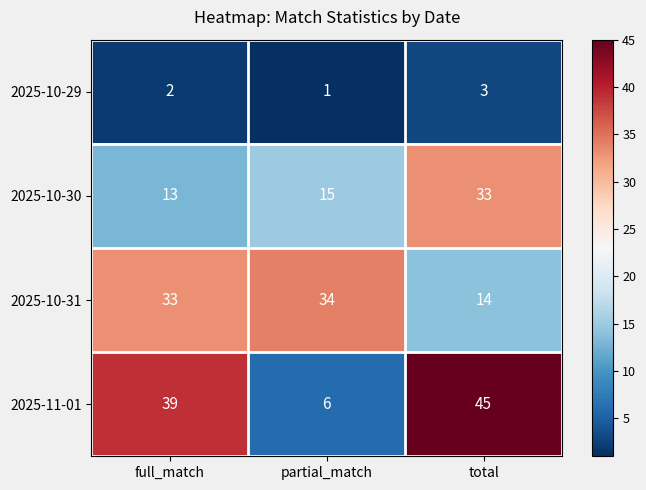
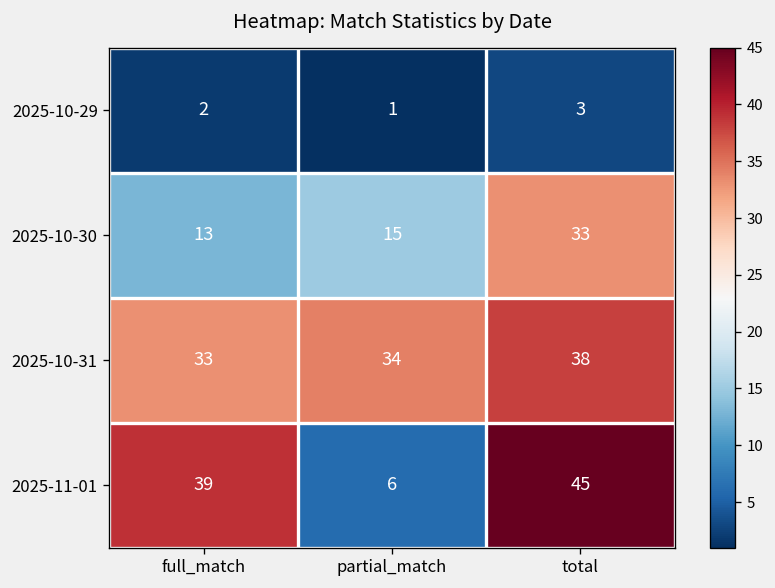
  {
    "2025-10-29": {
      "full_match": 2,
      "partial_match": 1,
      "total": 3
    },
    "2025-10-30": {
      "full_match": 13,
      "partial_match": 15,
      "total": 33
    },
    "2025-10-31": {
      "full_match": 33,
      "partial_match": 34,
-     "total": 14
+     "total": 38
    },
    "2025-11-01": {
      "full_match": 39,
      "partial_match": 6,
      "total": 45
    }
  }
